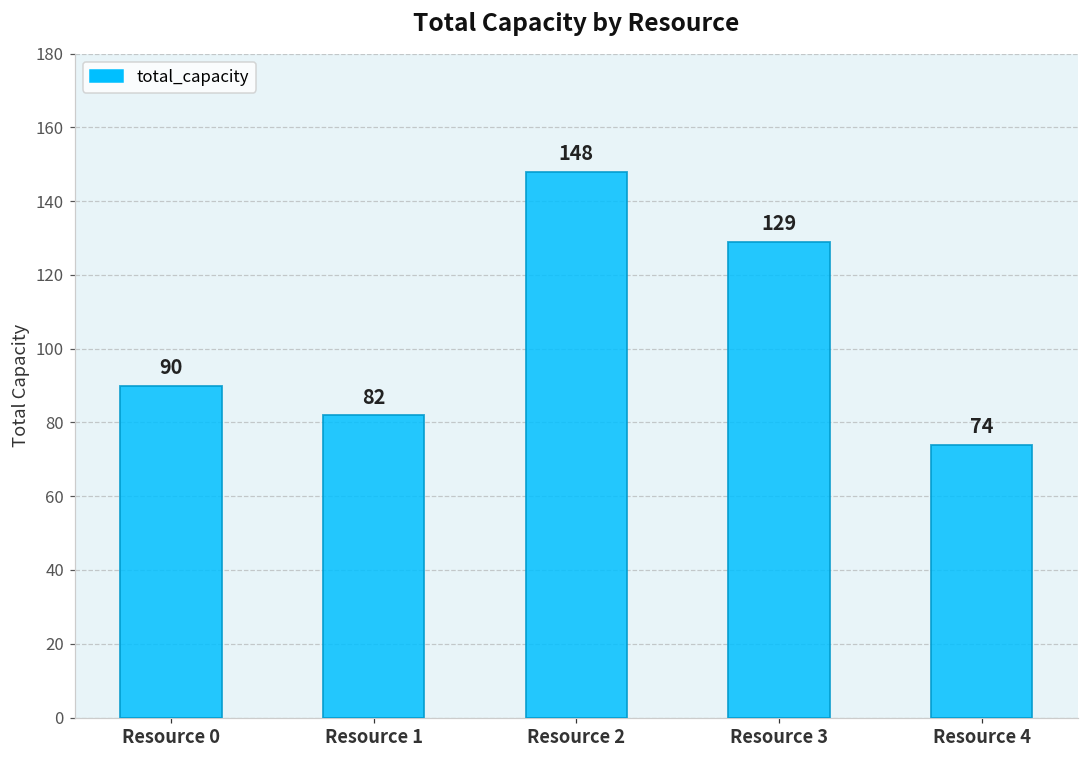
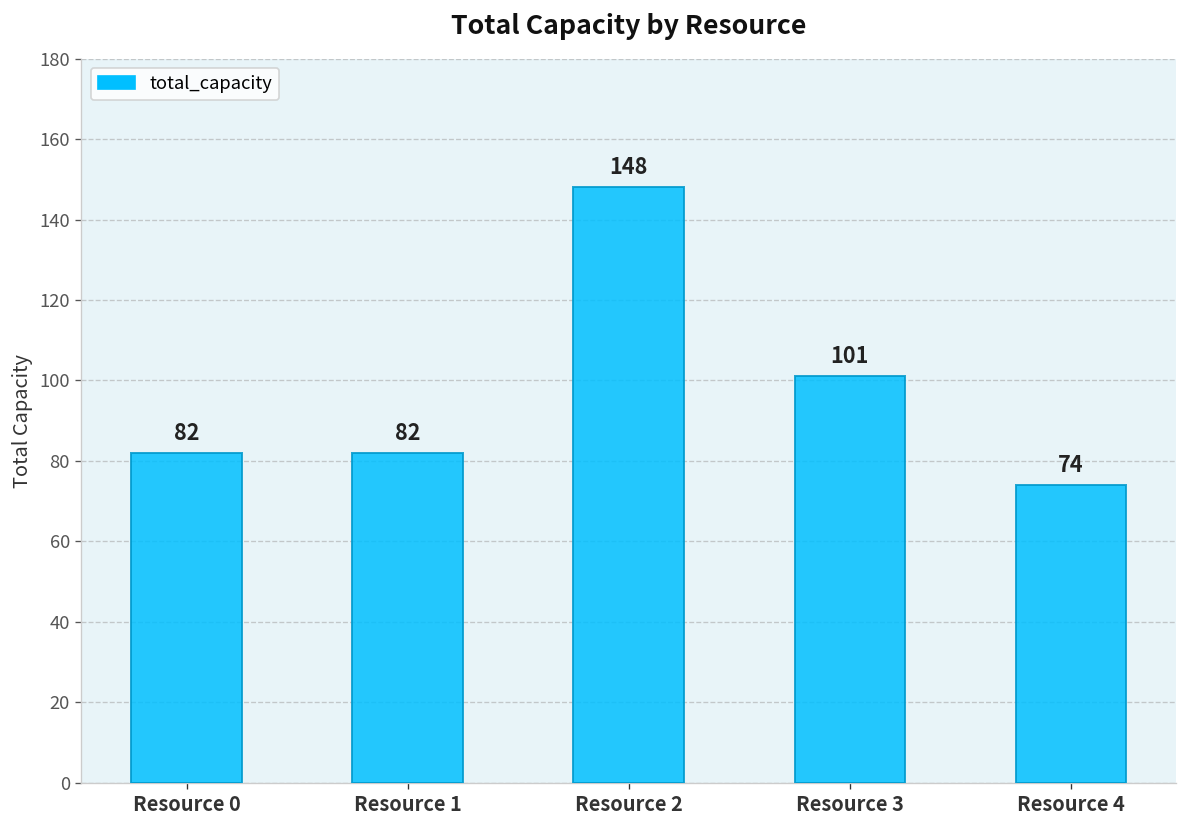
  {
-   "Resource 0": 90,
+   "Resource 0": 82,
    "Resource 1": 82,
    "Resource 2": 148,
-   "Resource 3": 129,
+   "Resource 3": 101,
    "Resource 4": 74
  }
